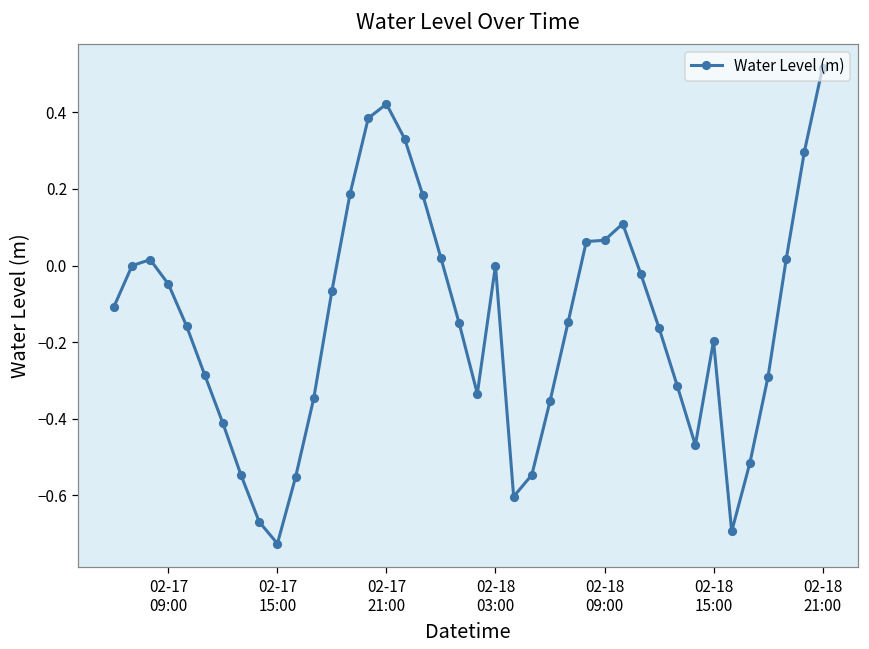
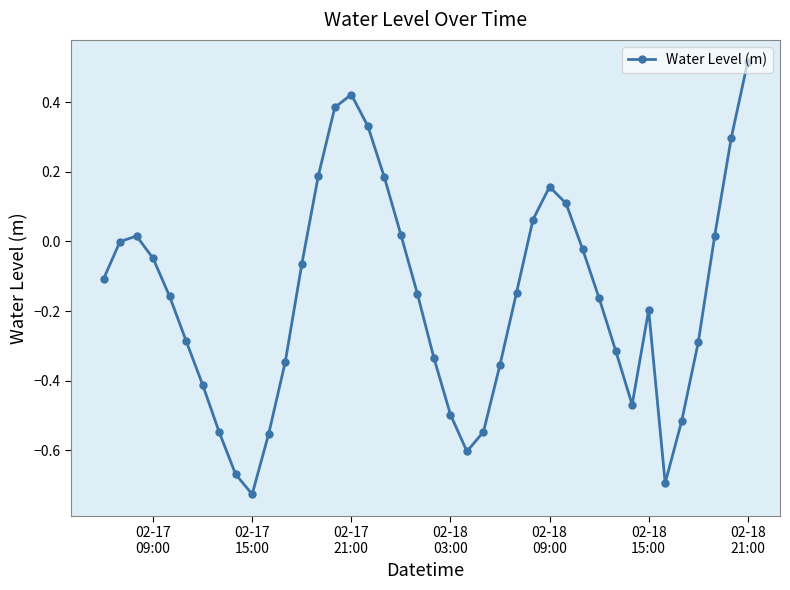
  {
    "02-17 09:00": -0.05,
    "02-17 15:00": -0.73,
    "02-17 21:00": 0.42,
-   "02-18 03:00": 0.00,
-   "02-18 09:00": 0.07,
+   "02-18 03:00": -0.50,
+   "02-18 09:00": 0.16,
    "02-18 15:00": -0.20
  }
